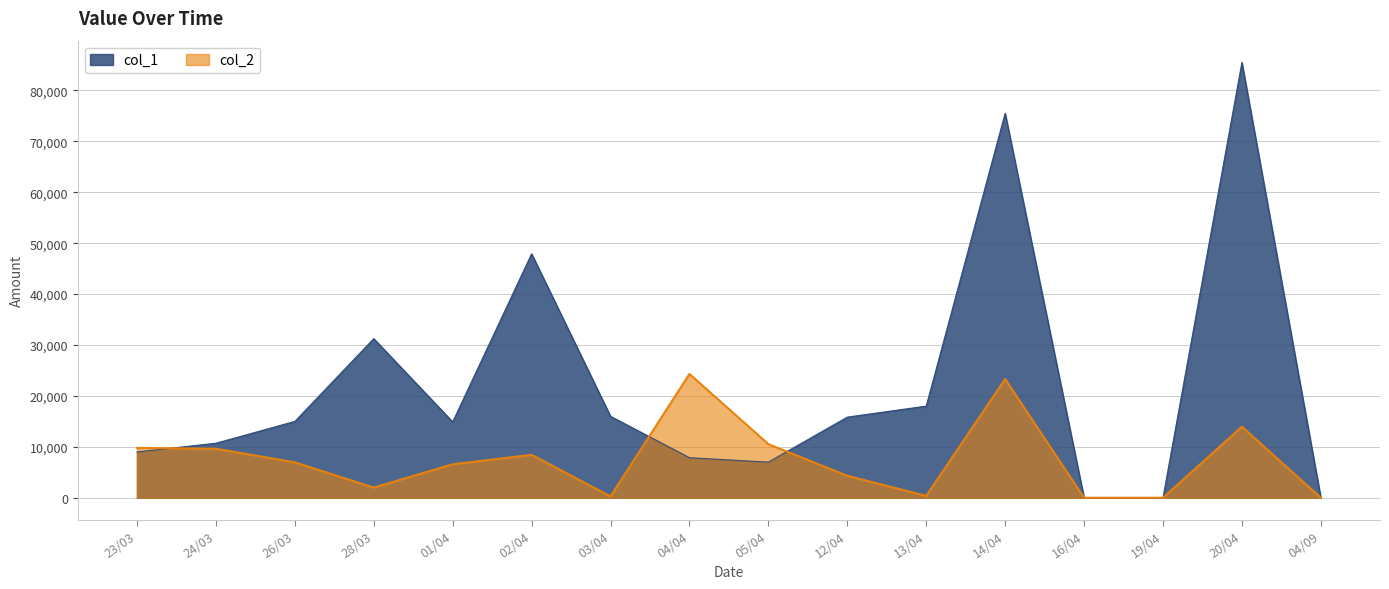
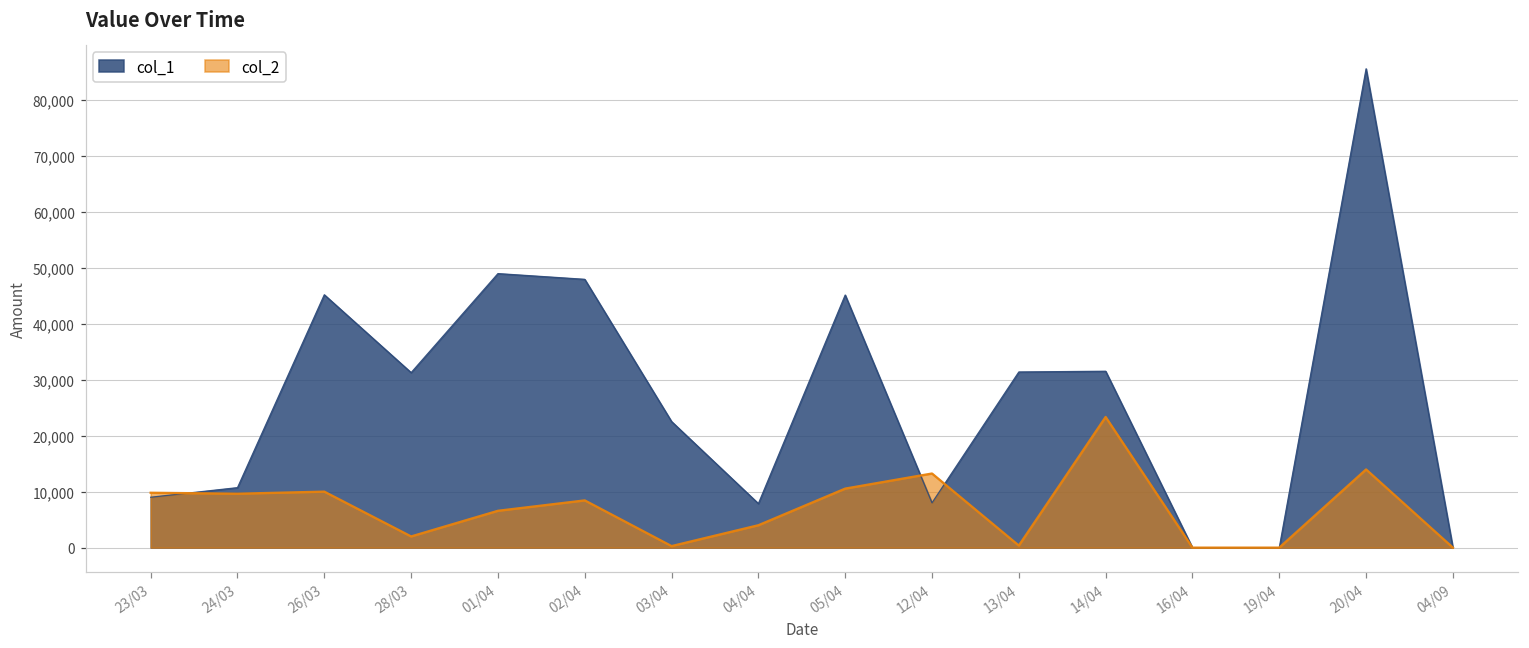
  {
    "col_1": {
      "23/03": "9,000",
      "24/03": "11,000",
-     "26/03": "15,000",
+     "26/03": "45,000",
      "28/03": "31,000",
-     "01/04": "15,000",
+     "01/04": "49,000",
      "02/04": "48,000",
-     "03/04": "16,000",
+     "03/04": "23,000",
      "04/04": "8,000",
-     "05/04": "7,000",
-     "12/04": "16,000",
-     "13/04": "18,000",
-     "14/04": "76,000",
+     "05/04": "45,000",
+     "12/04": "8,000",
+     "13/04": "31,000",
+     "14/04": "32,000",
      "20/04": "86,000"
    },
    "col_2": {
      "23/03": "10,000",
      "24/03": "10,000",
-     "26/03": "7,000",
+     "26/03": "10,000",
      "28/03": "2,000",
      "01/04": "7,000",
      "02/04": "8,000",
      "03/04": "0",
-     "04/04": "24,000",
+     "04/04": "4,000",
      "05/04": "11,000",
-     "12/04": "4,000",
+     "12/04": "13,000",
      "13/04": "0",
      "14/04": "23,000",
      "20/04": "14,000"
    }
  }
